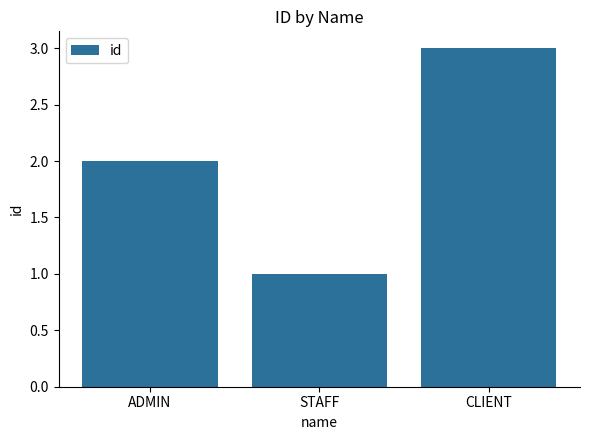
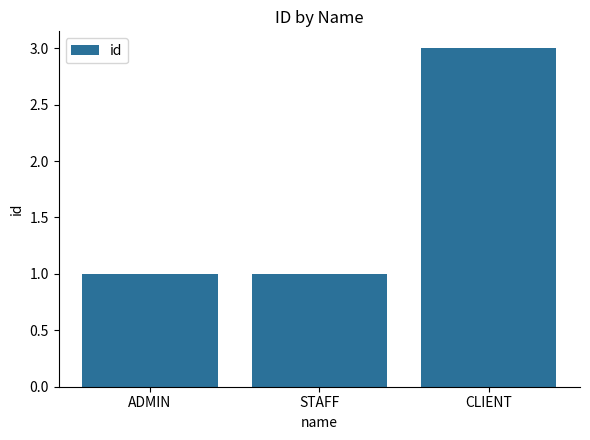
  {
-   "ADMIN": 2,
+   "ADMIN": 1,
    "STAFF": 1,
    "CLIENT": 3
  }
